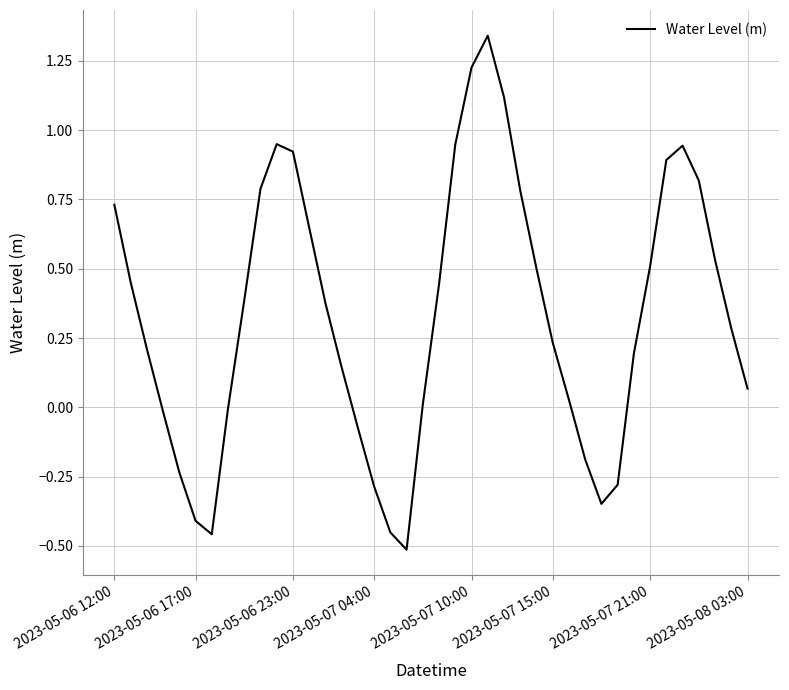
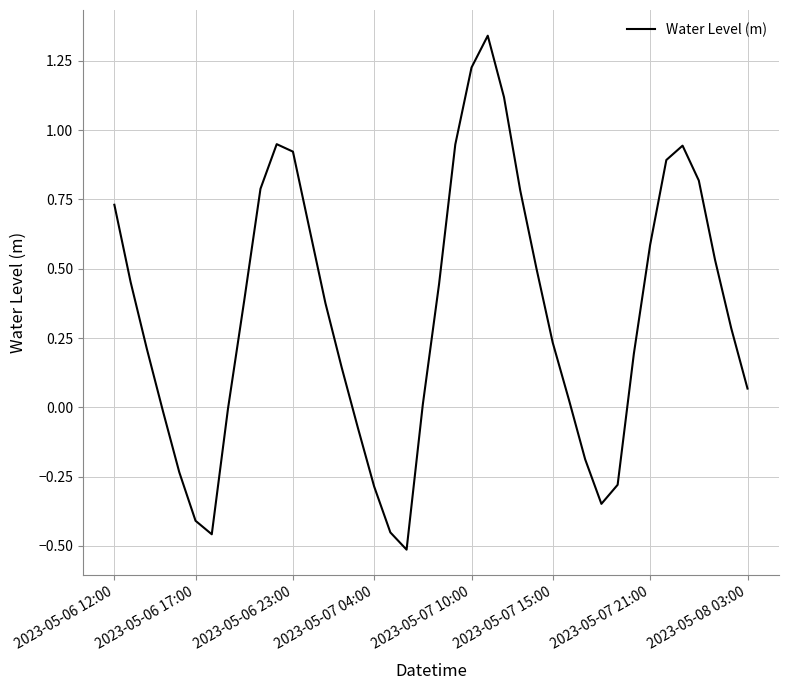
  {
    "2023-05-06 12:00": 0.73,
    "2023-05-06 17:00": -0.41,
    "2023-05-06 23:00": 0.92,
    "2023-05-07 04:00": -0.29,
    "2023-05-07 10:00": 1.23,
    "2023-05-07 15:00": 0.23,
-   "2023-05-07 21:00": 0.51,
+   "2023-05-07 21:00": 0.59,
    "2023-05-08 03:00": 0.07
  }
